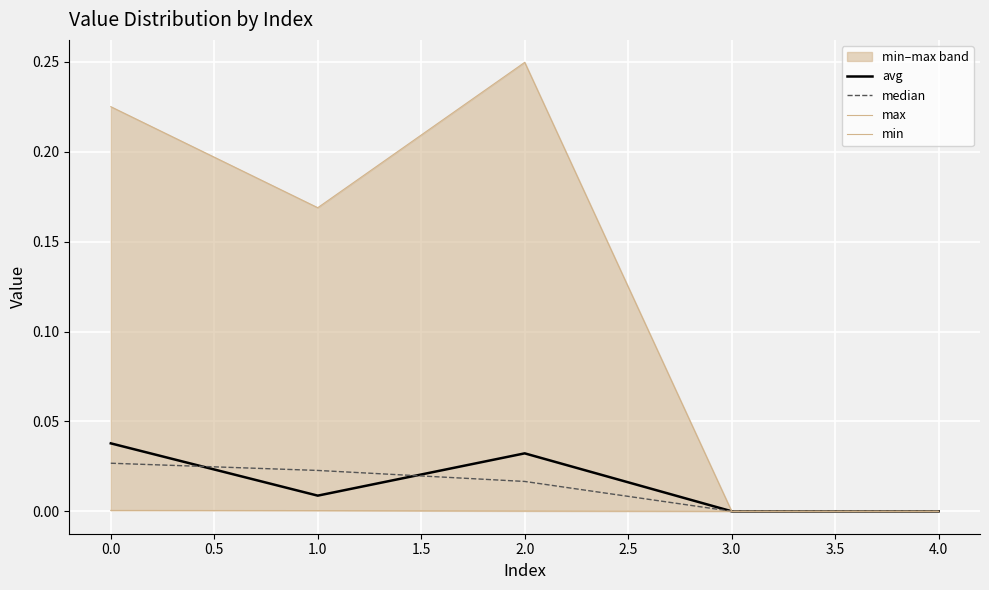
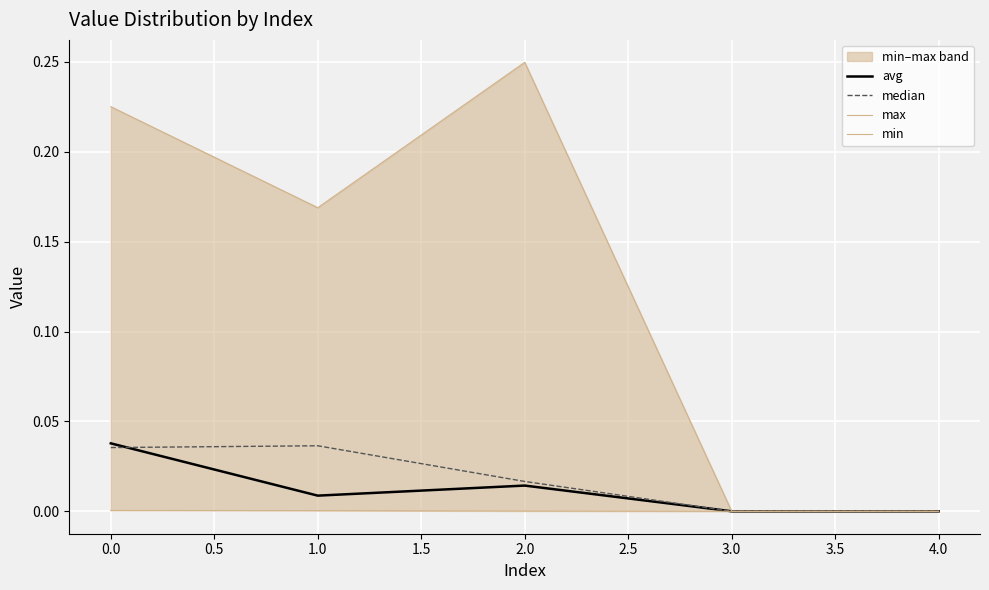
  {
    "avg": {
      "0.0": 0.038,
      "1.0": 0.009,
-     "2.0": 0.032
+     "2.0": 0.014
    },
    "median": {
-     "0.0": 0.027,
-     "1.0": 0.023,
+     "0.0": 0.035,
+     "1.0": 0.036,
      "2.0": 0.017
    }
  }
